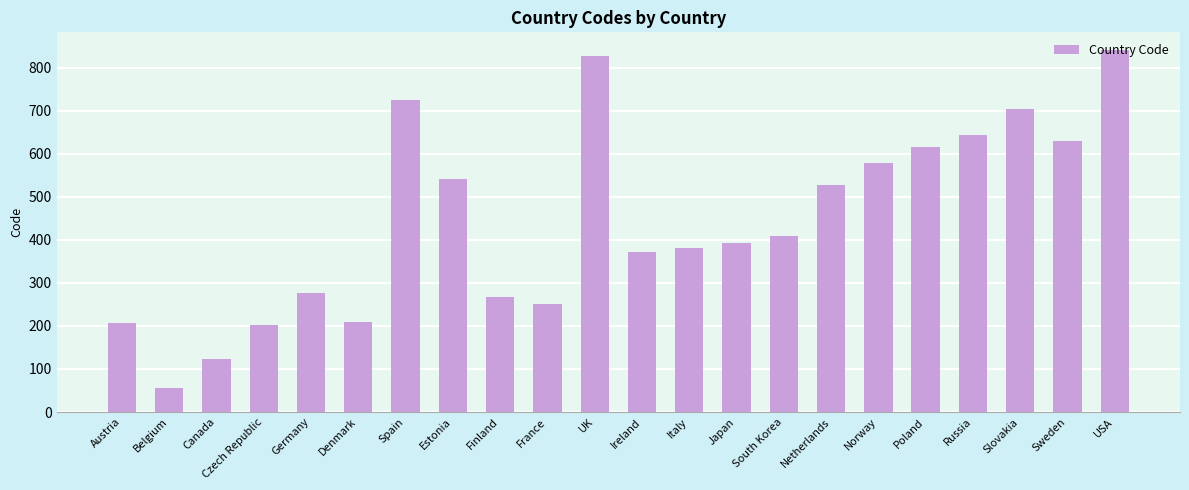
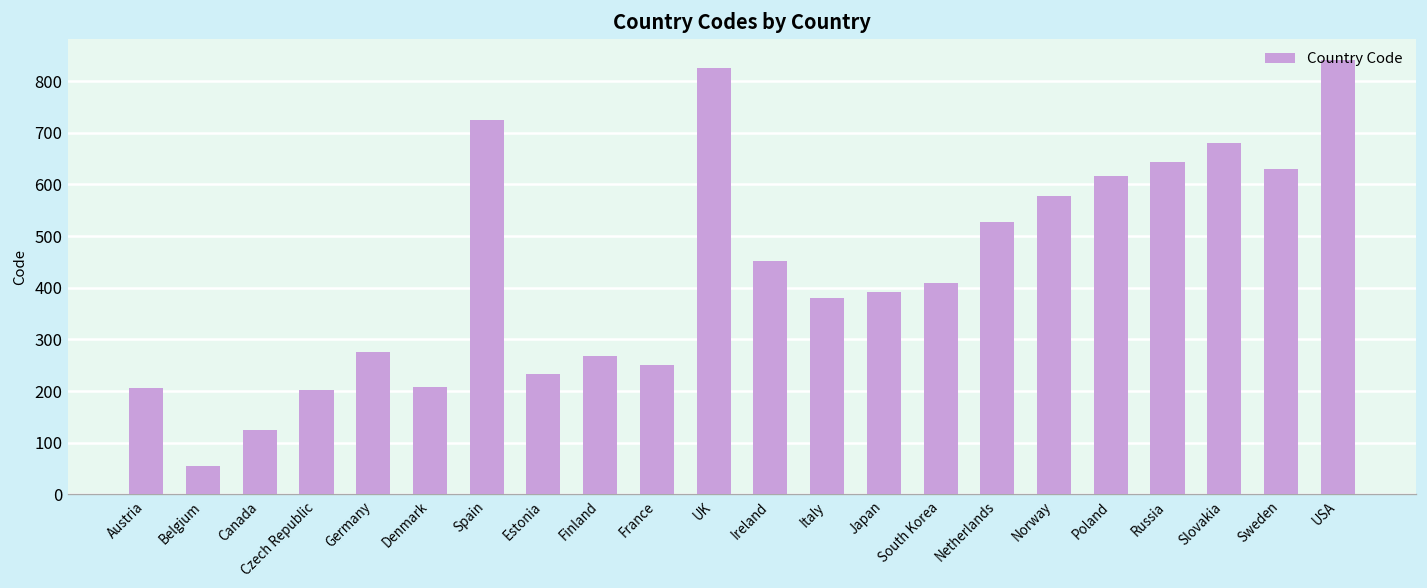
  {
    "Austria": 210,
    "Belgium": 60,
    "Canada": 120,
    "Czech Republic": 200,
    "Germany": 280,
    "Denmark": 210,
    "Spain": 720,
-   "Estonia": 540,
+   "Estonia": 230,
    "Finland": 270,
    "France": 250,
    "UK": 830,
-   "Ireland": 370,
+   "Ireland": 450,
    "Italy": 380,
    "Japan": 390,
    "South Korea": 410,
    "Netherlands": 530,
    "Norway": 580,
    "Poland": 620,
    "Russia": 640,
-   "Slovakia": 700,
+   "Slovakia": 680,
    "Sweden": 630,
    "USA": 840
  }
